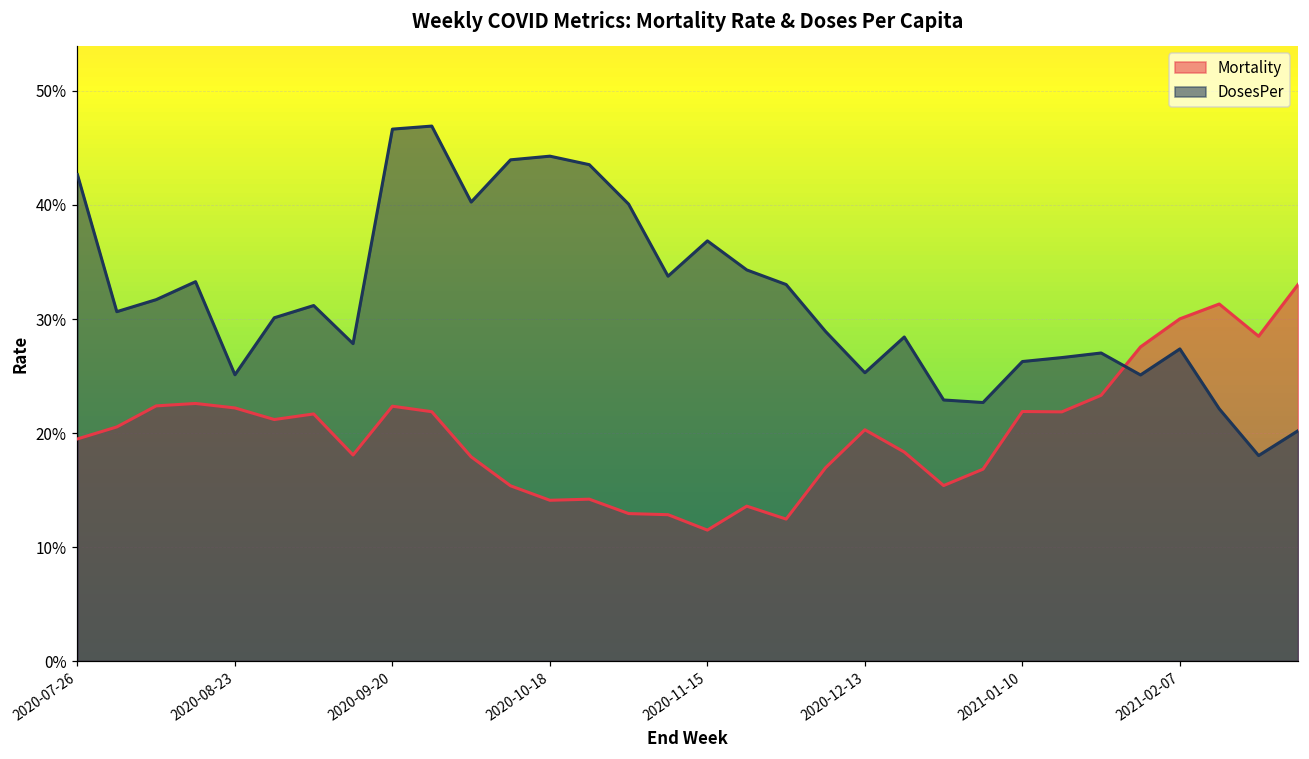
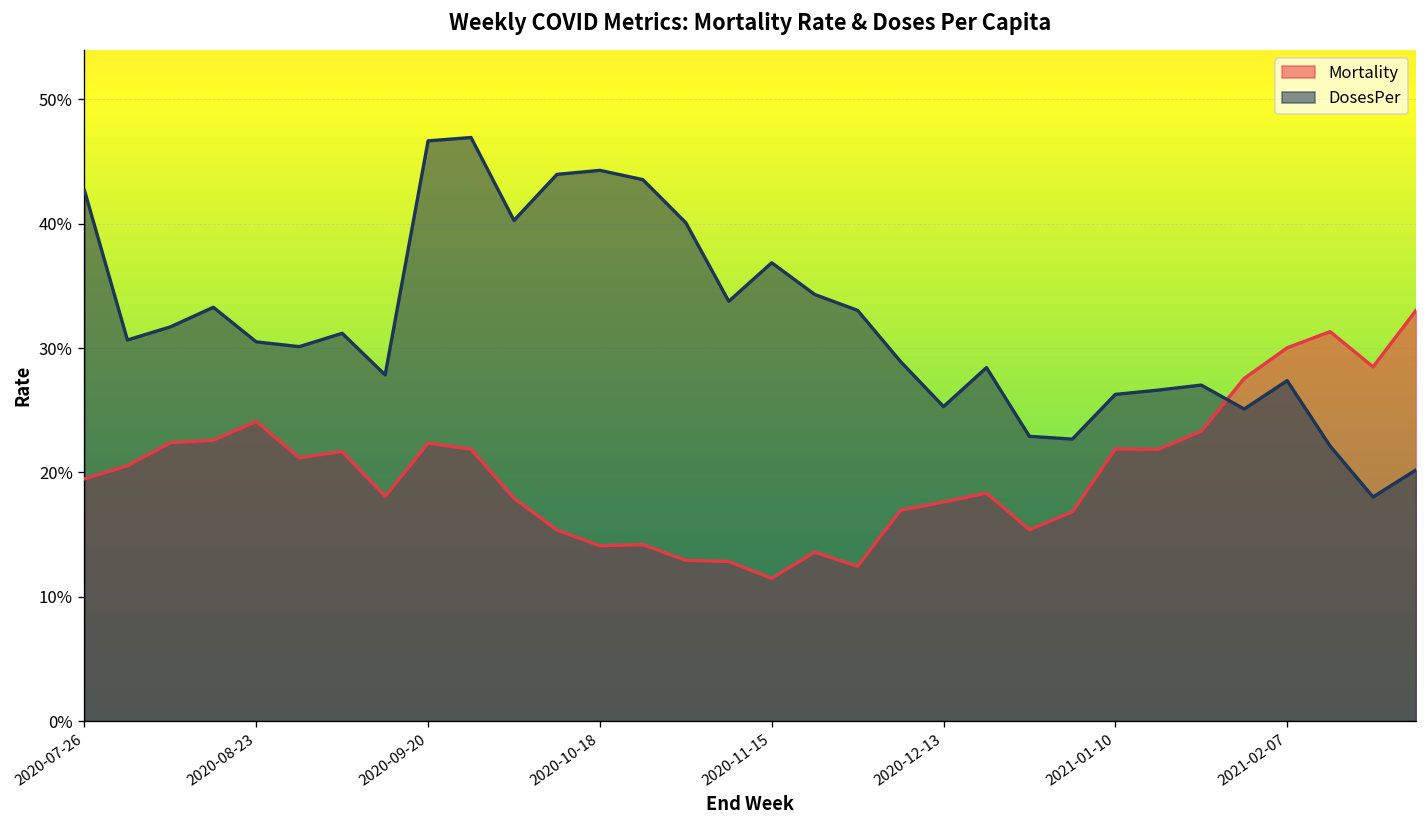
  {
    "Mortality": {
      "2020-07-26": "19.5%",
-     "2020-08-23": "22.2%",
+     "2020-08-23": "24.1%",
      "2020-09-20": "22.4%",
      "2020-10-18": "14.1%",
      "2020-11-15": "11.5%",
-     "2020-12-13": "20.3%",
+     "2020-12-13": "17.6%",
      "2021-01-10": "21.9%",
      "2021-02-07": "30.0%"
    },
    "DosesPer": {
      "2020-07-26": "42.7%",
-     "2020-08-23": "25.1%",
+     "2020-08-23": "30.5%",
      "2020-09-20": "46.7%",
      "2020-10-18": "44.3%",
      "2020-11-15": "36.9%",
      "2020-12-13": "25.3%",
      "2021-01-10": "26.3%",
      "2021-02-07": "27.4%"
    }
  }
